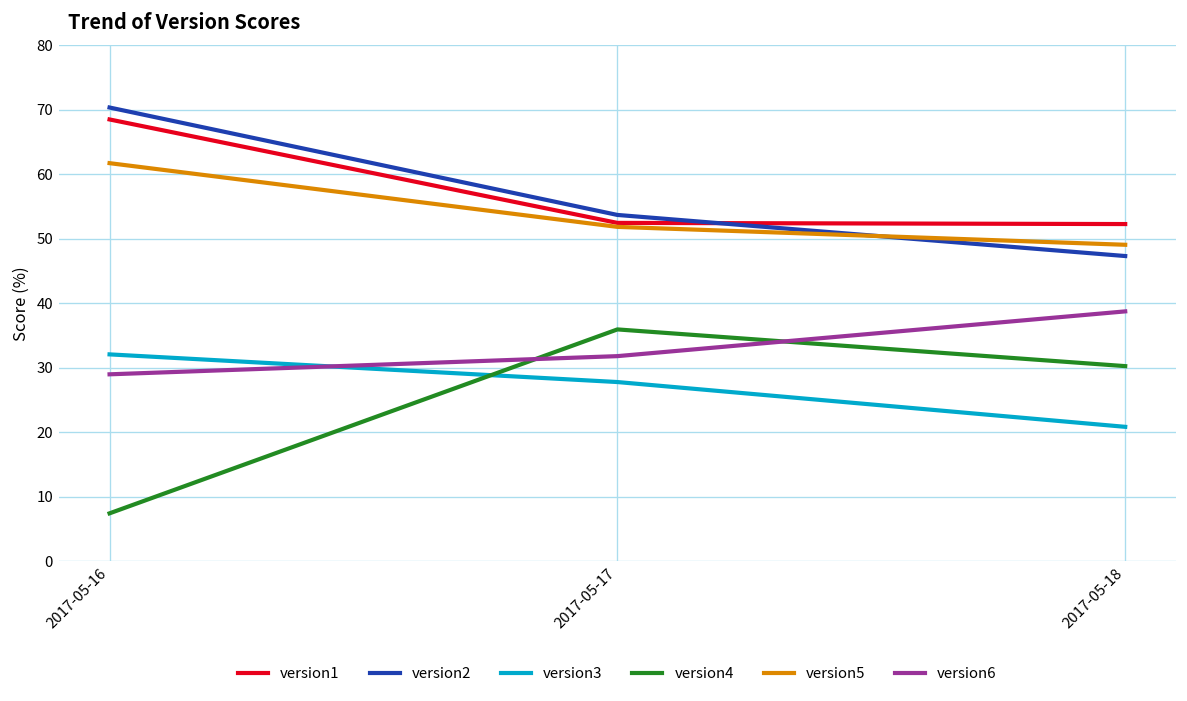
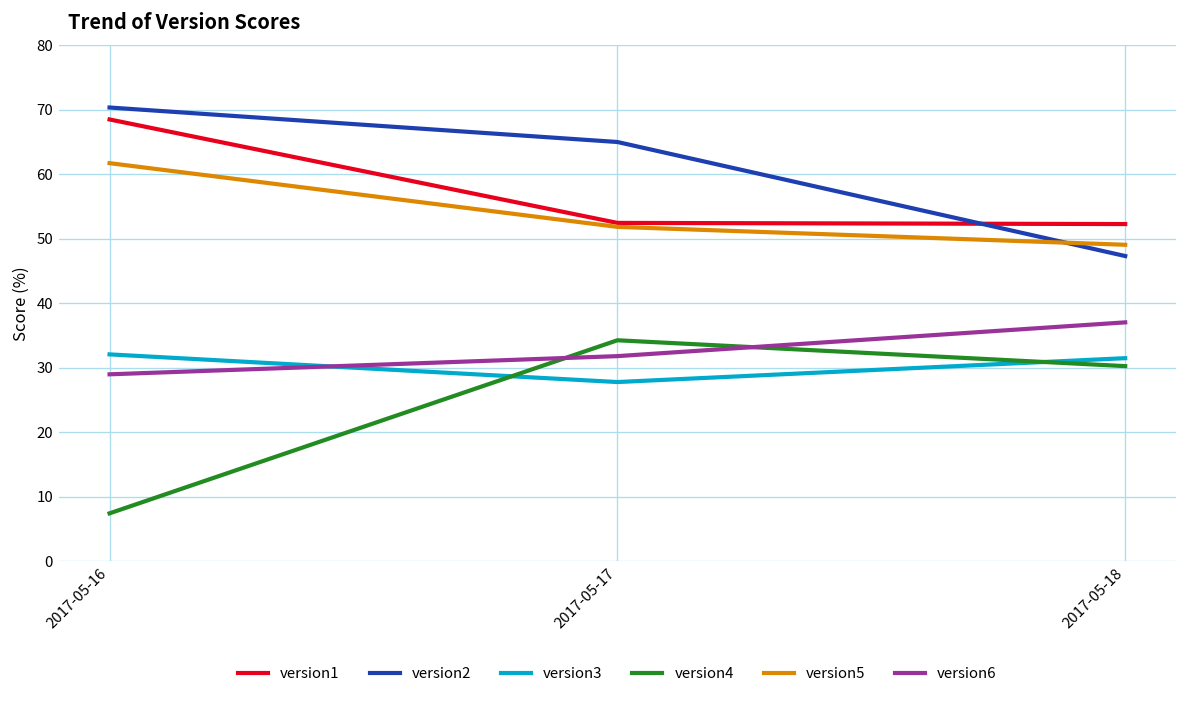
  {
    "version1": {
      "2017-05-16": 69,
      "2017-05-17": 52,
      "2017-05-18": 52
    },
    "version2": {
      "2017-05-16": 70,
-     "2017-05-17": 54,
+     "2017-05-17": 65,
      "2017-05-18": 47
    },
    "version3": {
      "2017-05-16": 32,
      "2017-05-17": 28,
-     "2017-05-18": 21
+     "2017-05-18": 31
    },
    "version4": {
      "2017-05-16": 7,
-     "2017-05-17": 36,
+     "2017-05-17": 34,
      "2017-05-18": 30
    },
    "version5": {
      "2017-05-16": 62,
      "2017-05-17": 52,
      "2017-05-18": 49
    },
    "version6": {
      "2017-05-16": 29,
      "2017-05-17": 32,
-     "2017-05-18": 39
+     "2017-05-18": 37
    }
  }
